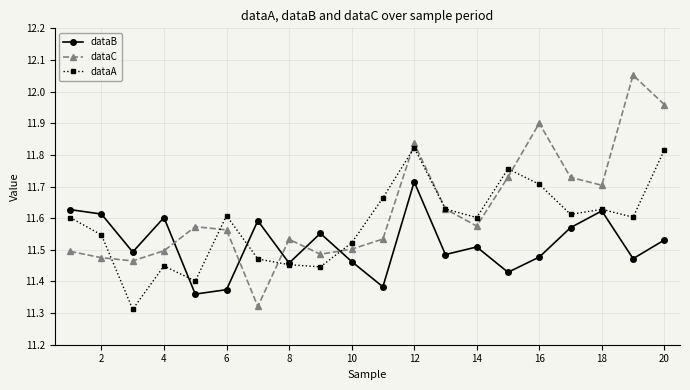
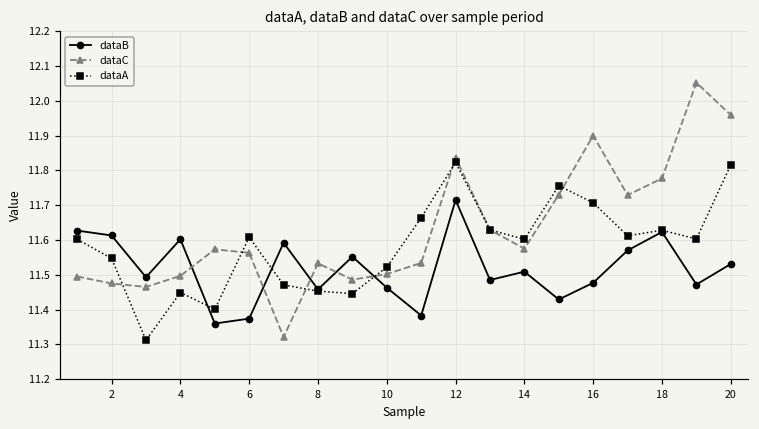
  {
    "dataC": {
      "2": 11.48,
      "4": 11.50,
      "6": 11.56,
      "8": 11.53,
      "10": 11.50,
      "12": 11.84,
      "14": 11.58,
      "16": 11.90,
-     "18": 11.70,
+     "18": 11.78,
      "20": 11.96
    }
  }
